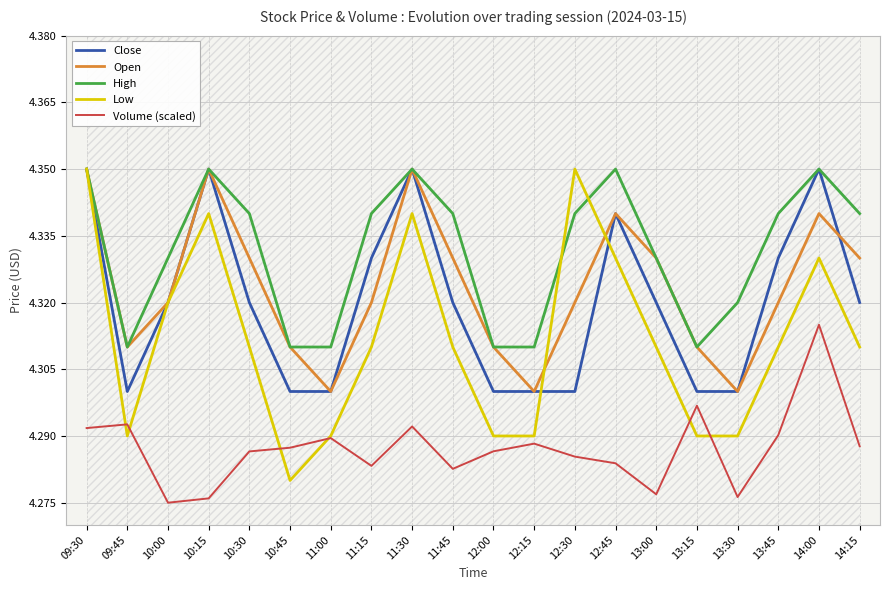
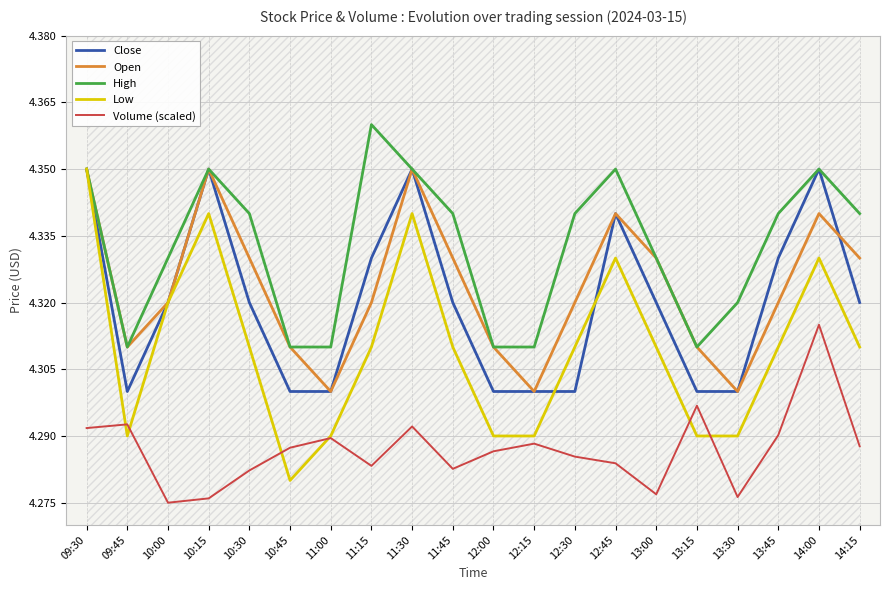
  {
    "Close": {
      "09:45": 4.300,
      "10:30": 4.320,
      "10:45": 4.300,
      "11:15": 4.330,
      "11:45": 4.320,
      "12:00": 4.300,
      "12:30": 4.300,
      "13:00": 4.320,
      "13:15": 4.300,
      "13:45": 4.330,
      "14:15": 4.320
    },
    "Open": {
      "10:30": 4.330,
      "11:15": 4.320,
      "11:45": 4.330,
      "12:30": 4.320,
      "13:45": 4.320,
      "14:00": 4.340,
      "14:15": 4.330
    },
    "High": {
      "10:00": 4.33,
      "10:30": 4.34,
      "11:00": 4.31,
-     "11:15": 4.34,
+     "11:15": 4.36,
      "11:45": 4.34,
      "12:15": 4.31,
      "12:30": 4.34,
      "12:45": 4.35,
      "13:30": 4.32,
      "13:45": 4.34,
      "14:15": 4.34
    },
    "Low": {
      "09:45": 4.29,
      "10:15": 4.34,
      "10:30": 4.31,
      "10:45": 4.28,
      "11:15": 4.31,
      "11:30": 4.34,
      "11:45": 4.31,
      "12:00": 4.29,
      "12:15": 4.29,
-     "12:30": 4.35,
+     "12:30": 4.31,
      "12:45": 4.33,
      "13:00": 4.31,
      "13:15": 4.29,
      "13:30": 4.29,
      "13:45": 4.31,
      "14:00": 4.33,
      "14:15": 4.31
    },
    "Volume (scaled)": {
      "09:30": 4.292,
      "09:45": 4.293,
      "10:00": 4.275,
      "10:15": 4.276,
-     "10:30": 4.287,
+     "10:30": 4.282,
      "10:45": 4.287,
      "11:15": 4.283,
      "11:30": 4.292,
      "11:45": 4.283,
      "12:00": 4.287,
      "12:15": 4.288,
      "12:30": 4.285,
      "12:45": 4.284,
      "13:00": 4.277,
      "13:15": 4.297,
      "13:30": 4.276,
      "13:45": 4.290,
      "14:00": 4.315,
      "14:15": 4.288
    }
  }
